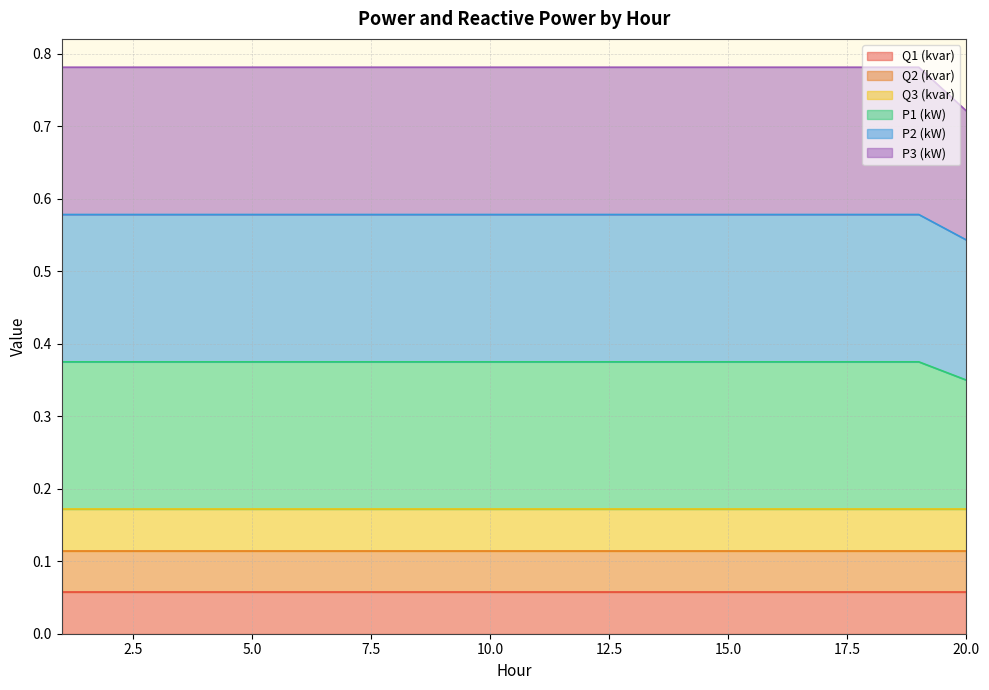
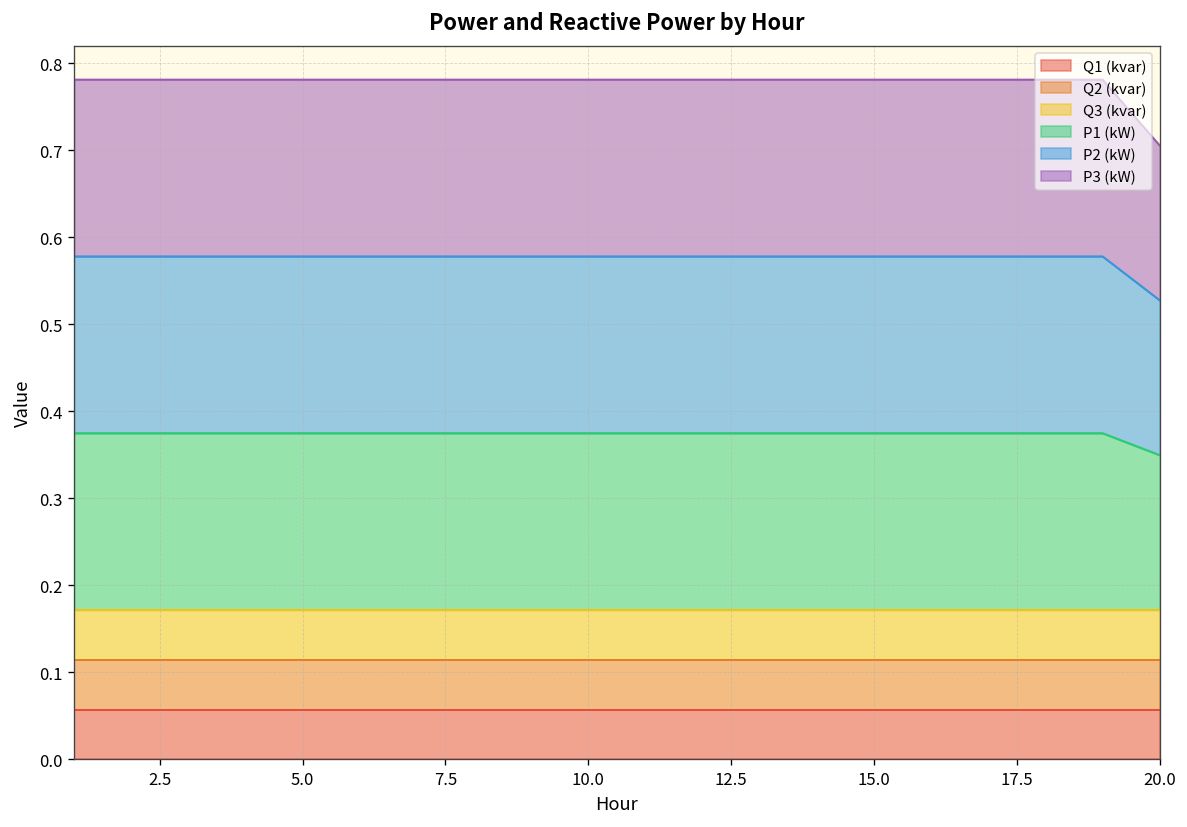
  {
    "P1 (kW)": {
      "5.0": 0.20,
      "10.0": 0.20,
      "15.0": 0.20,
      "20.0": 0.18
    },
    "P2 (kW)": {
      "5.0": 0.20,
      "10.0": 0.20,
      "15.0": 0.20,
-     "20.0": 0.19
+     "20.0": 0.18
    },
    "P3 (kW)": {
      "5.0": 0.20,
      "10.0": 0.20,
      "15.0": 0.20,
      "20.0": 0.18
    }
  }
